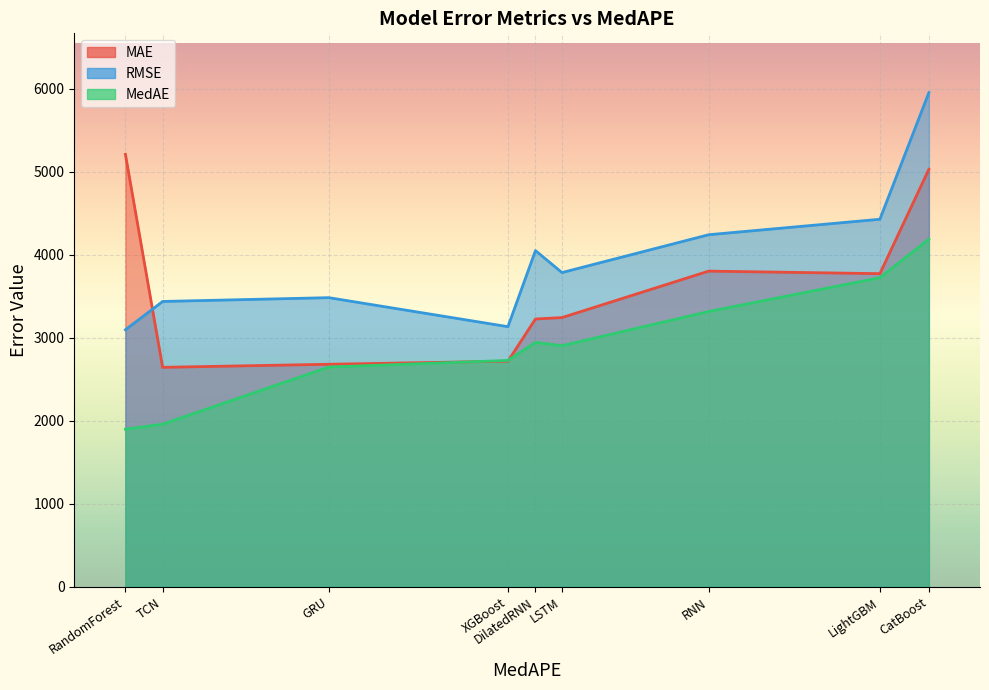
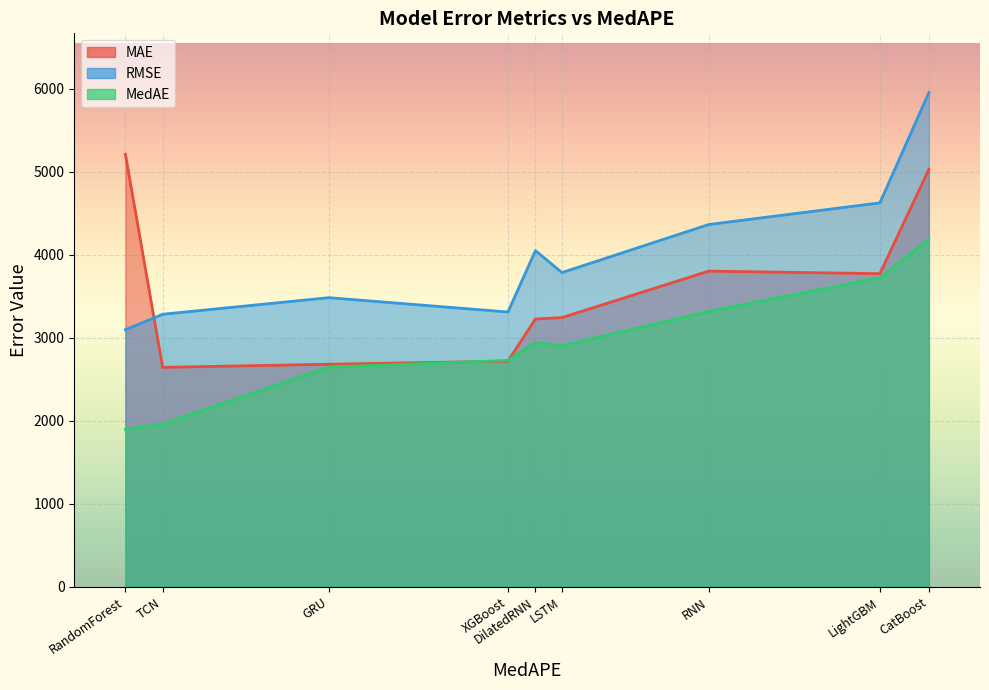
  {
    "MAE": {
      "RandomForest": 5200,
      "TCN": 2600,
      "GRU": 2700,
      "DilatedRNN": 3200,
      "LSTM": 3200,
      "RNN": 3800,
      "LightGBM": 3800,
      "CatBoost": 5000
    },
    "RMSE": {
      "RandomForest": 3100,
-     "TCN": 3400,
+     "TCN": 3300,
      "GRU": 3500,
-     "XGBoost": 3100,
+     "XGBoost": 3300,
      "DilatedRNN": 4100,
      "LSTM": 3800,
-     "RNN": 4200,
-     "LightGBM": 4400,
+     "RNN": 4400,
+     "LightGBM": 4600,
      "CatBoost": 6000
    },
    "MedAE": {
      "RandomForest": 1900,
      "TCN": 2000,
      "GRU": 2600,
      "DilatedRNN": 2900,
      "LSTM": 2900,
      "RNN": 3300,
      "LightGBM": 3700,
      "CatBoost": 4200
    }
  }
